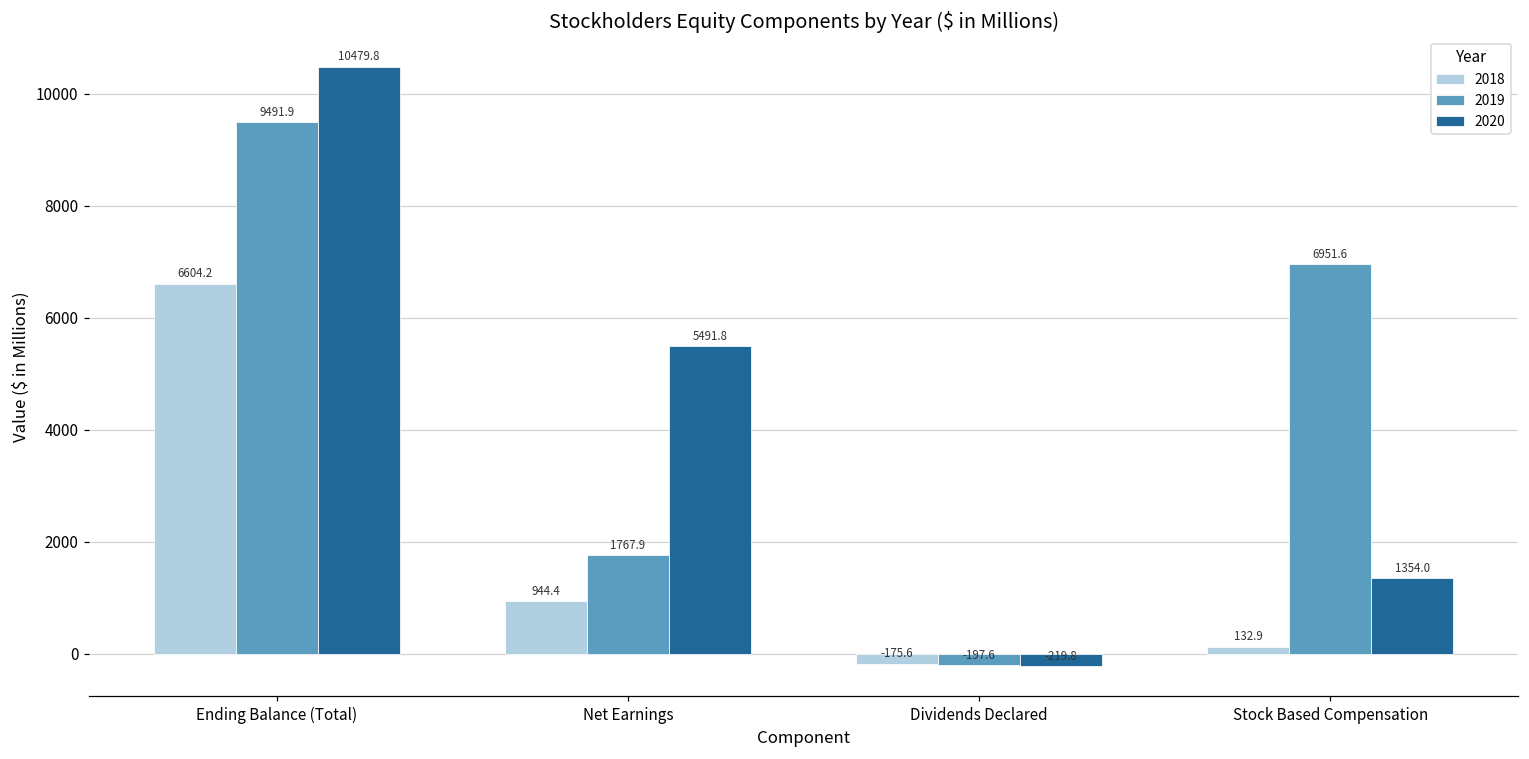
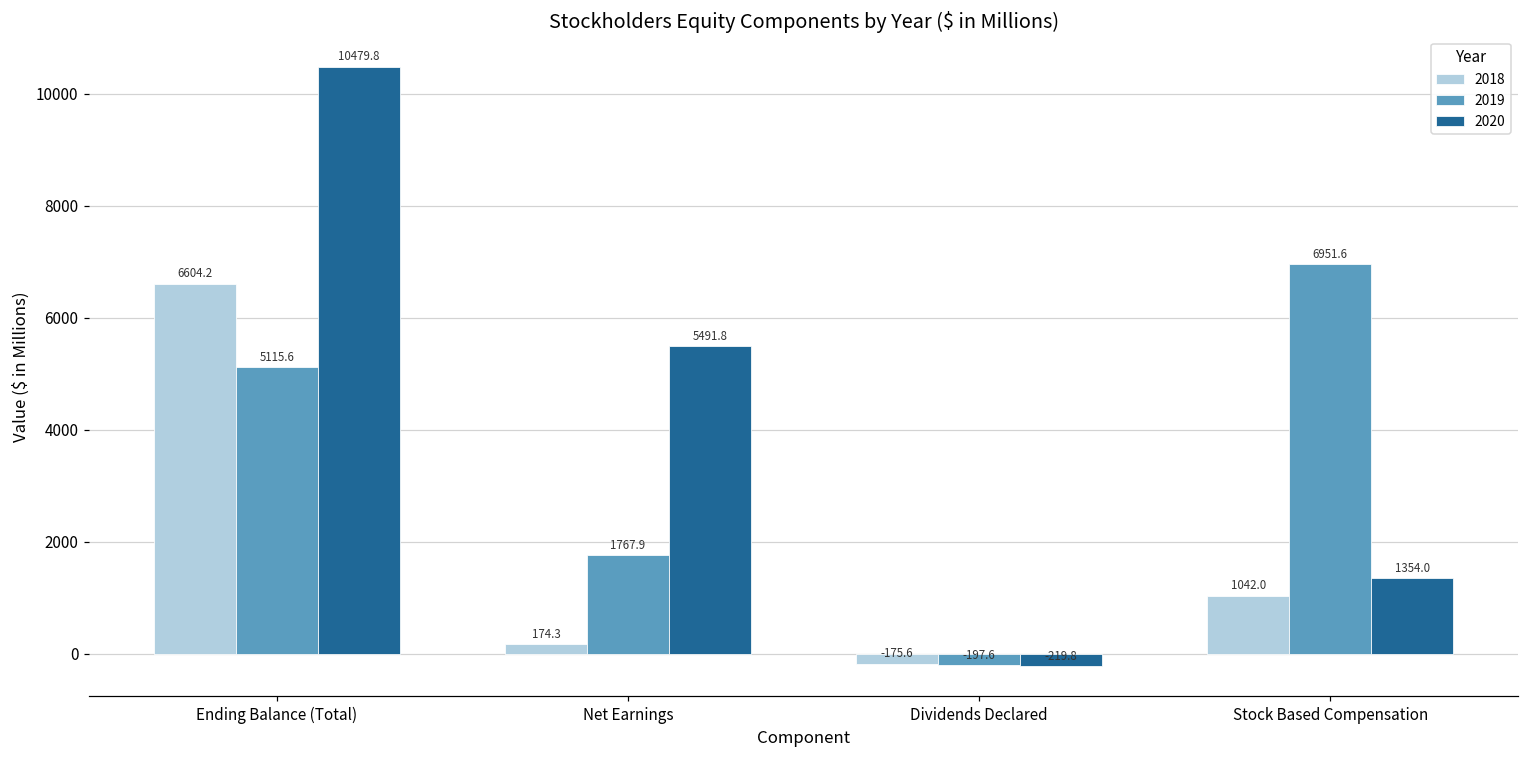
  {
    "2018": {
      "Ending Balance (Total)": 6604.2,
-     "Net Earnings": 944.4,
+     "Net Earnings": 174.3,
      "Dividends Declared": -175.6,
-     "Stock Based Compensation": 132.9
+     "Stock Based Compensation": 1042.0
    },
    "2019": {
-     "Ending Balance (Total)": 9491.9,
+     "Ending Balance (Total)": 5115.6,
      "Net Earnings": 1767.9,
      "Dividends Declared": -197.6,
      "Stock Based Compensation": 6951.6
    },
    "2020": {
      "Ending Balance (Total)": 10479.8,
      "Net Earnings": 5491.8,
      "Dividends Declared": -219.8,
      "Stock Based Compensation": 1354.0
    }
  }
